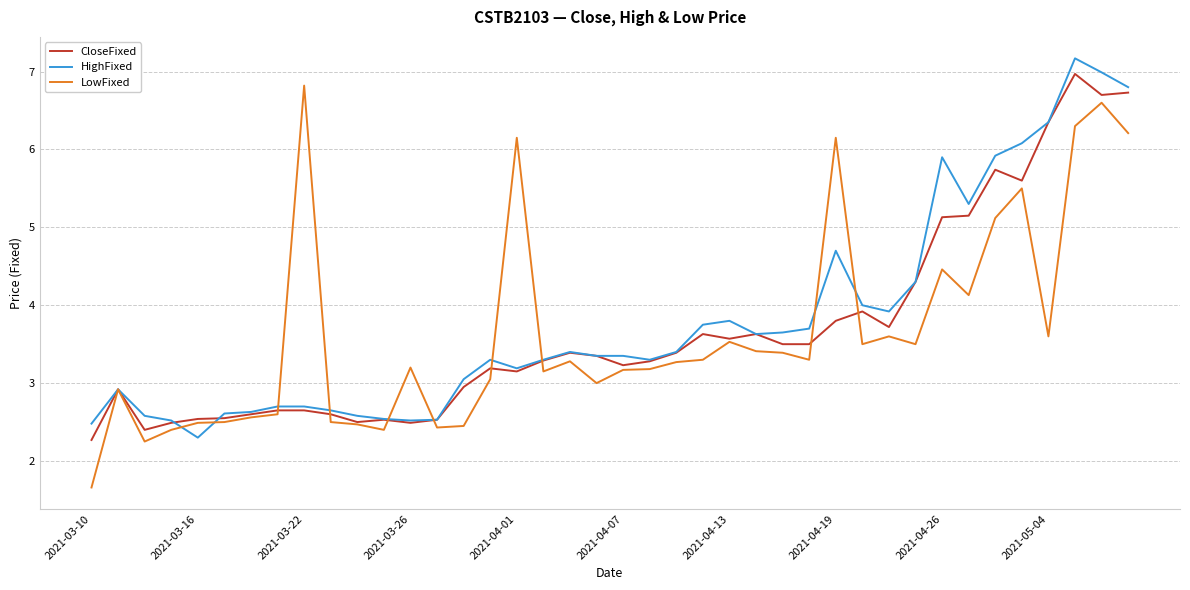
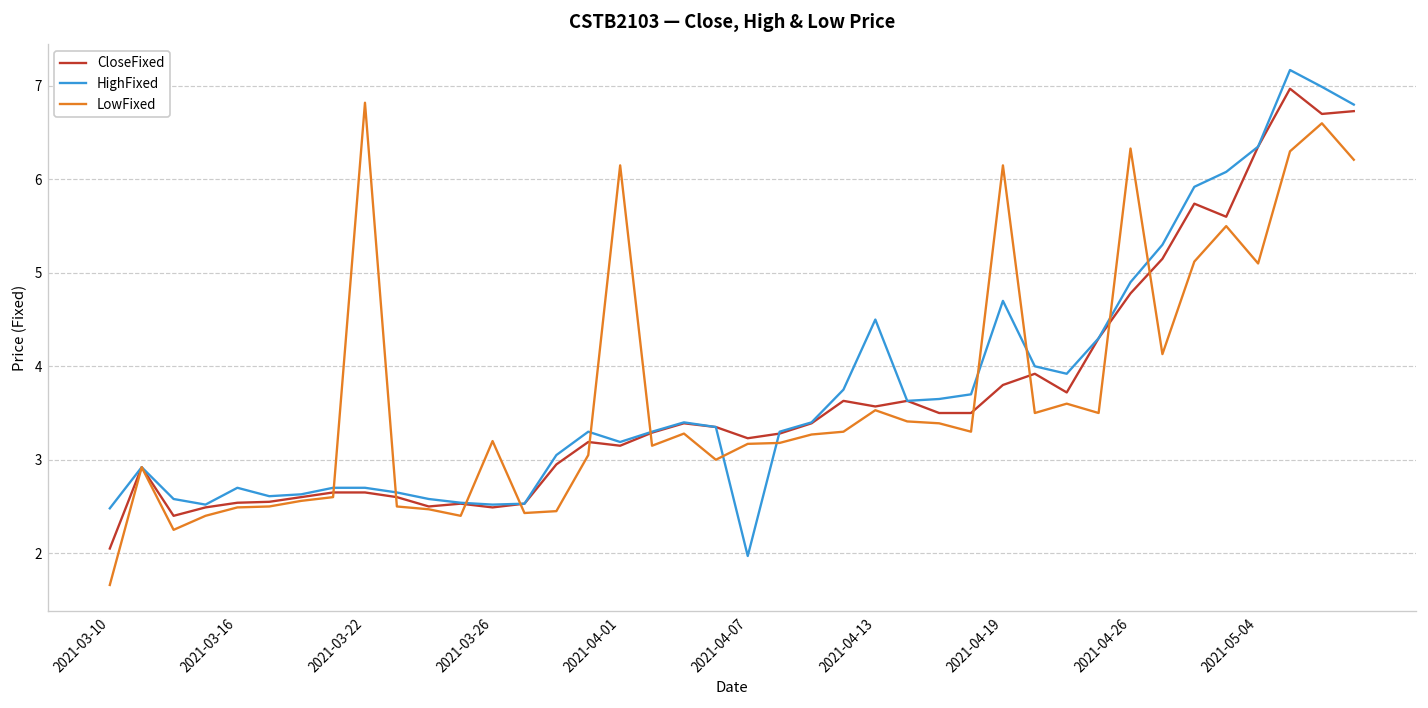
  {
    "CloseFixed": {
-     "2021-03-10": 2.3,
+     "2021-03-10": 2.1,
      "2021-03-16": 2.5,
      "2021-03-22": 2.7,
      "2021-04-01": 3.2,
      "2021-04-07": 3.2,
      "2021-04-13": 3.6,
      "2021-04-19": 3.8,
-     "2021-04-26": 5.1
+     "2021-04-26": 4.8
    },
    "HighFixed": {
      "2021-03-10": 2.5,
-     "2021-03-16": 2.3,
+     "2021-03-16": 2.7,
      "2021-03-22": 2.7,
      "2021-04-01": 3.2,
-     "2021-04-07": 3.4,
-     "2021-04-13": 3.8,
+     "2021-04-07": 2.0,
+     "2021-04-13": 4.5,
      "2021-04-19": 4.7,
-     "2021-04-26": 5.9
+     "2021-04-26": 4.9
    },
    "LowFixed": {
      "2021-03-10": 1.7,
      "2021-03-16": 2.5,
      "2021-03-22": 6.8,
      "2021-03-26": 3.2,
      "2021-04-01": 6.2,
      "2021-04-07": 3.2,
      "2021-04-13": 3.5,
      "2021-04-19": 6.2,
-     "2021-04-26": 4.5,
-     "2021-05-04": 3.6
+     "2021-04-26": 6.3,
+     "2021-05-04": 5.1
    }
  }
